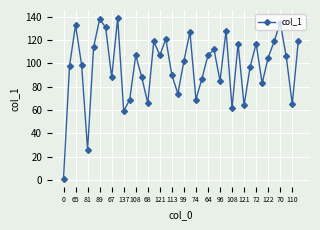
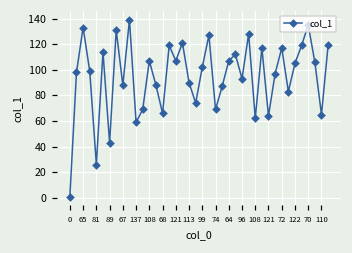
  {
    "0": 1,
    "65": 133,
    "81": 26,
-   "89": 138,
+   "89": 43,
    "67": 88,
    "137": 59,
    "68": 66,
    "113": 90,
    "99": 102,
    "74": 69,
    "64": 107,
-   "96": 85,
+   "96": 93,
    "72": 117,
    "122": 105,
    "110": 65
  }
